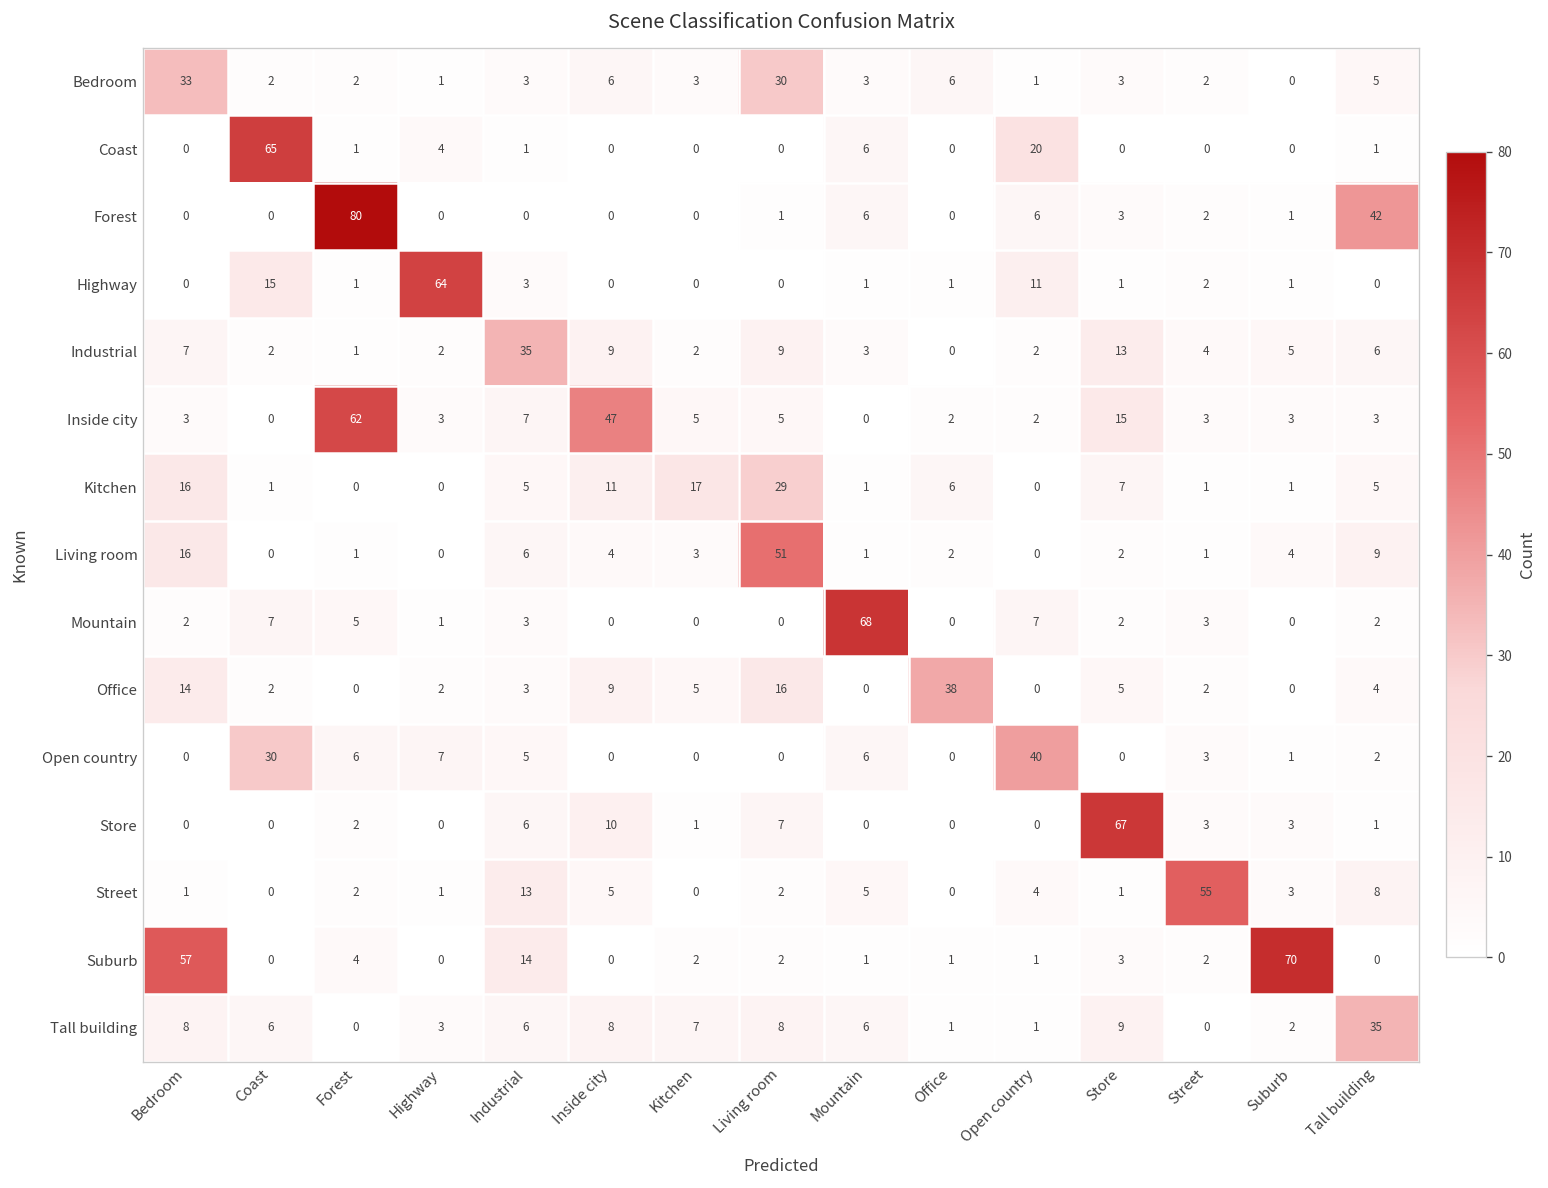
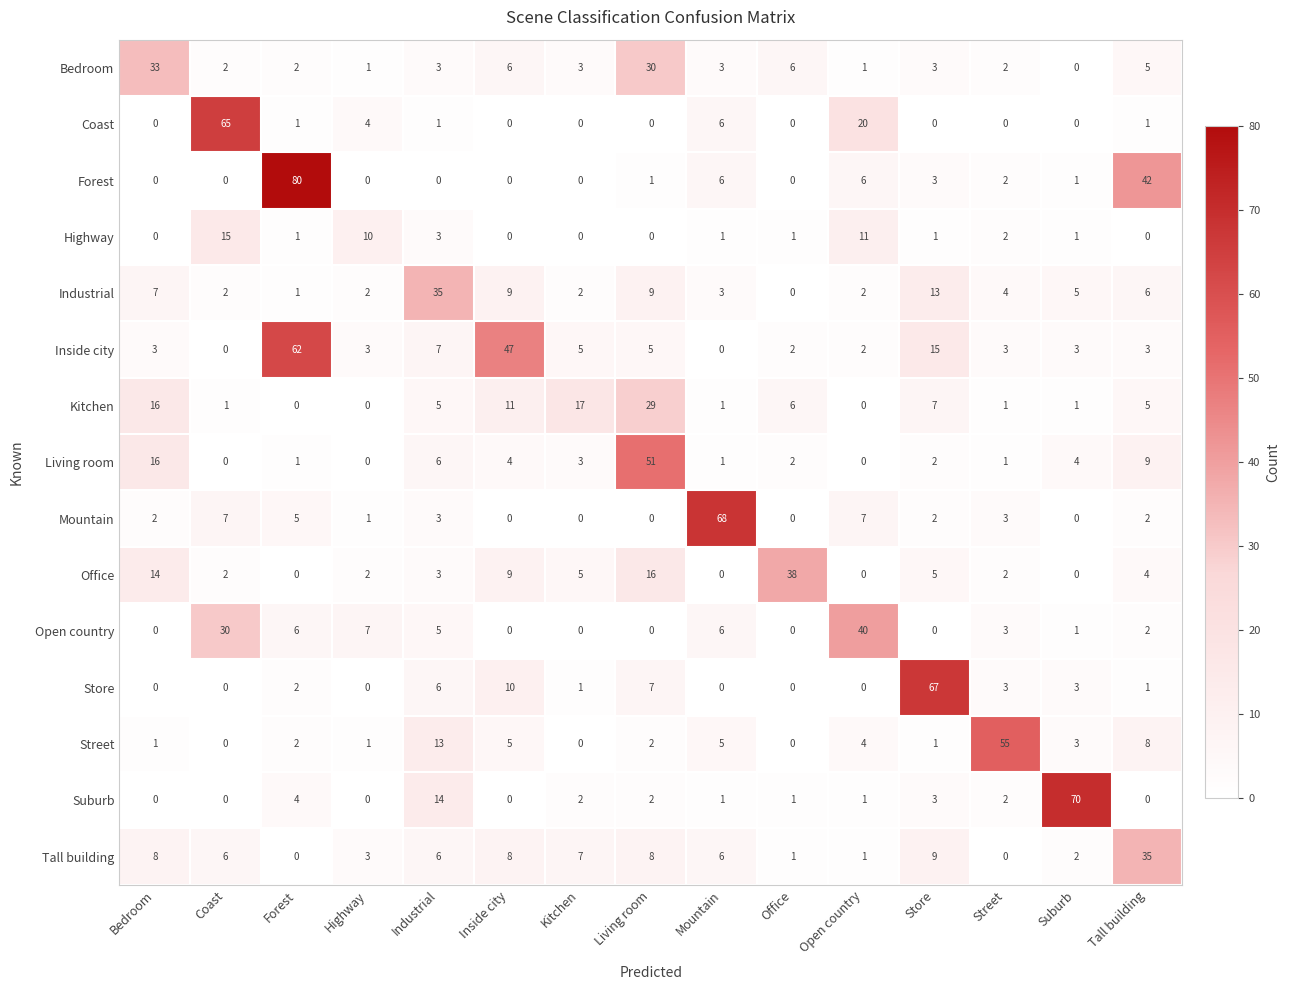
  {
    "Highway": {
      "Bedroom": 0,
      "Coast": 15,
      "Forest": 1,
-     "Highway": 64,
+     "Highway": 10,
      "Industrial": 3,
      "Inside city": 0,
      "Kitchen": 0,
      "Living room": 0,
      "Mountain": 1,
      "Office": 1,
      "Open country": 11,
      "Store": 1,
      "Street": 2,
      "Suburb": 1,
      "Tall building": 0
    },
    "Suburb": {
-     "Bedroom": 57,
+     "Bedroom": 0,
      "Coast": 0,
      "Forest": 4,
      "Highway": 0,
      "Industrial": 14,
      "Inside city": 0,
      "Kitchen": 2,
      "Living room": 2,
      "Mountain": 1,
      "Office": 1,
      "Open country": 1,
      "Store": 3,
      "Street": 2,
      "Suburb": 70,
      "Tall building": 0
    }
  }
